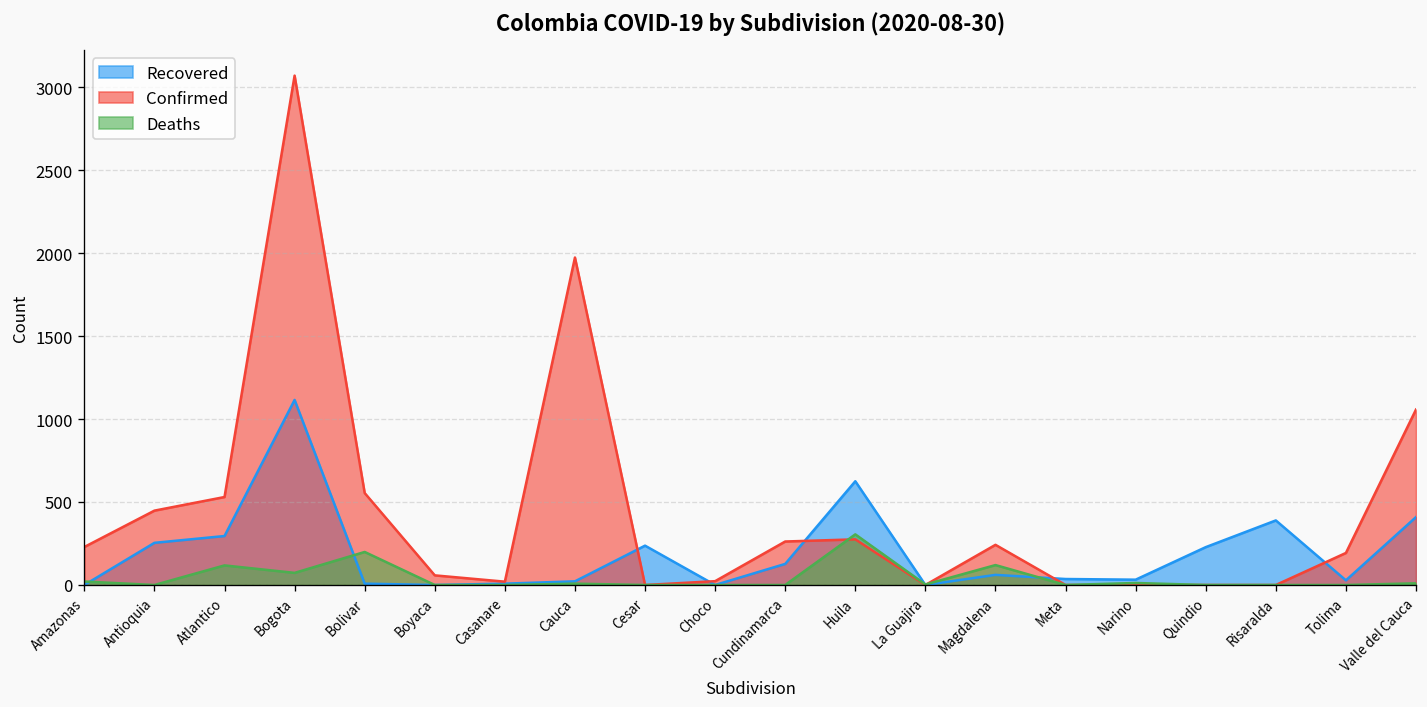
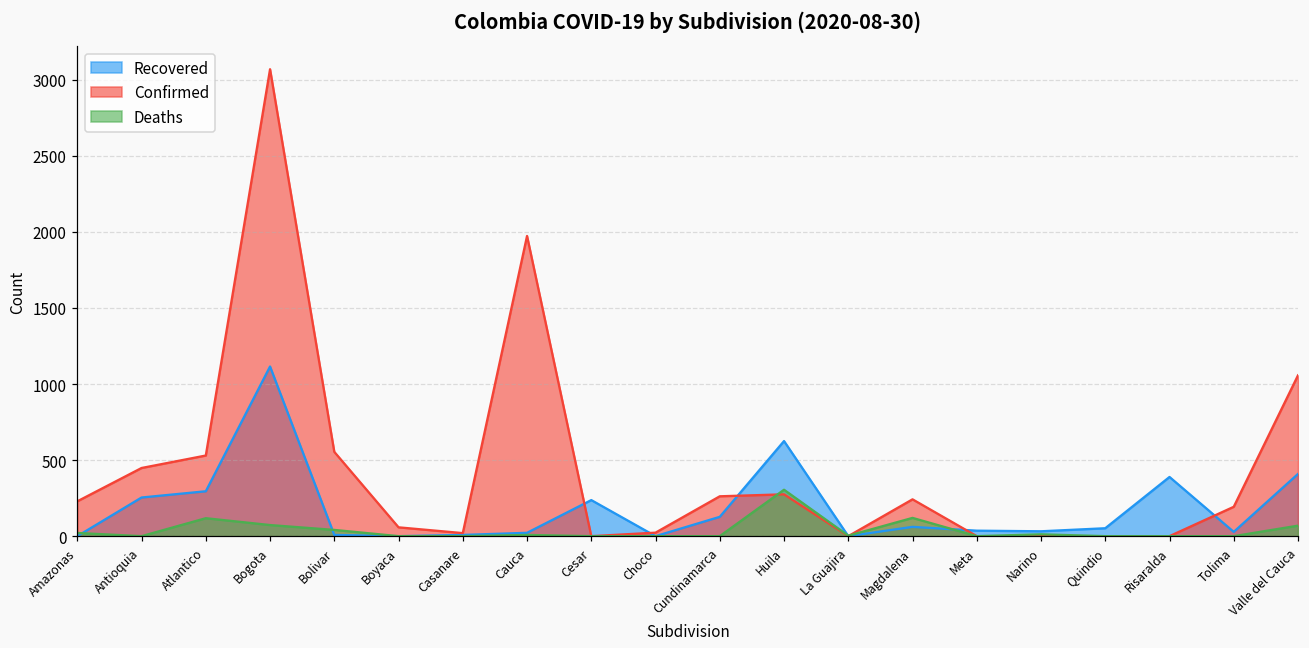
  {
    "Recovered": {
      "Amazonas": 0,
      "Antioquia": 250,
      "Atlantico": 300,
      "Bogota": 1120,
      "Bolivar": 10,
      "Cesar": 240,
      "Cundinamarca": 130,
      "Huila": 630,
      "Magdalena": 60,
      "Meta": 40,
      "Narino": 30,
-     "Quindio": 230,
+     "Quindio": 50,
      "Risaralda": 390,
      "Tolima": 30,
      "Valle del Cauca": 410
    },
    "Confirmed": {
      "Amazonas": 230,
      "Antioquia": 450,
      "Atlantico": 530,
      "Bogota": 3070,
      "Bolivar": 550,
      "Boyaca": 60,
      "Cauca": 1970,
      "Choco": 20,
      "Cundinamarca": 260,
      "Huila": 280,
      "Magdalena": 240,
      "Tolima": 190,
      "Valle del Cauca": 1060
    },
    "Deaths": {
      "Amazonas": 20,
      "Antioquia": 0,
      "Atlantico": 120,
      "Bogota": 70,
-     "Bolivar": 200,
+     "Bolivar": 40,
      "Cundinamarca": 0,
      "Huila": 310,
      "Magdalena": 120,
      "Tolima": 0,
-     "Valle del Cauca": 10
+     "Valle del Cauca": 70
    }
  }
